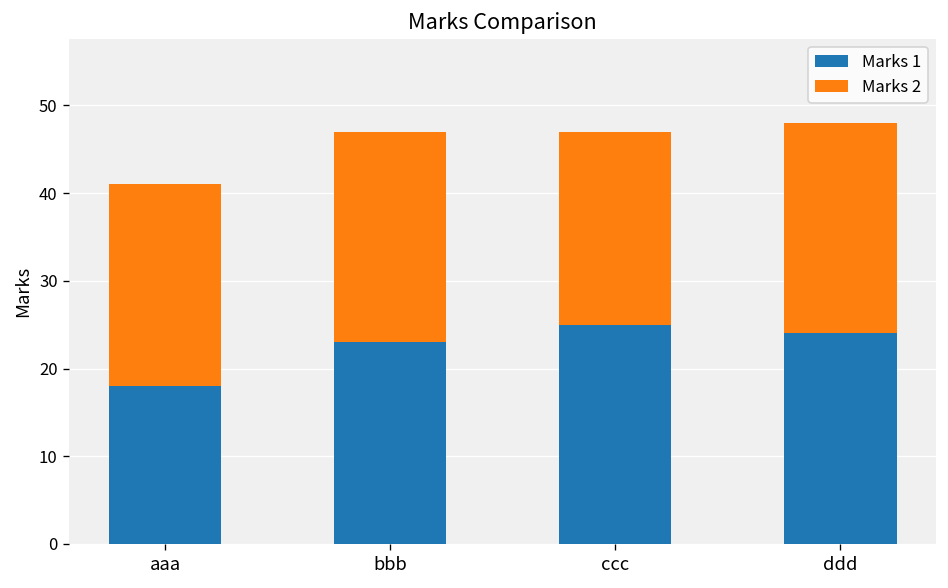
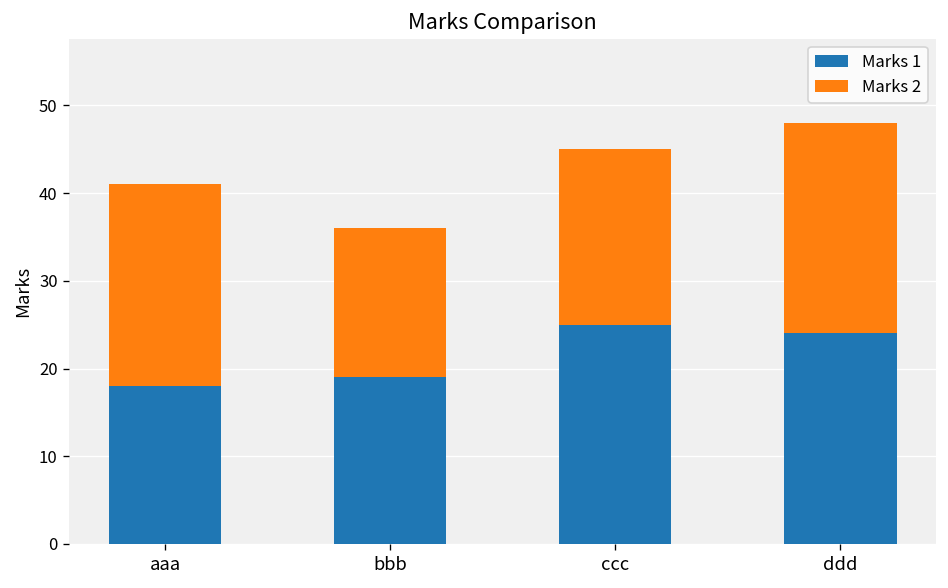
  {
    "Marks 1": {
      "aaa": 18,
-     "bbb": 23,
+     "bbb": 19,
      "ccc": 25,
      "ddd": 24
    },
    "Marks 2": {
      "aaa": 23,
-     "bbb": 24,
-     "ccc": 22,
+     "bbb": 17,
+     "ccc": 20,
      "ddd": 24
    }
  }
